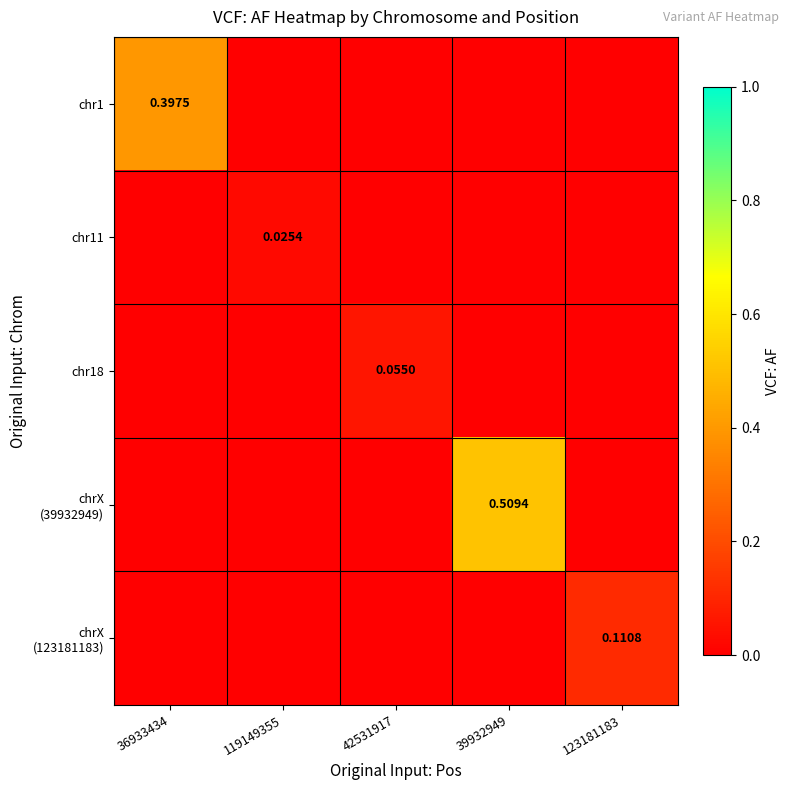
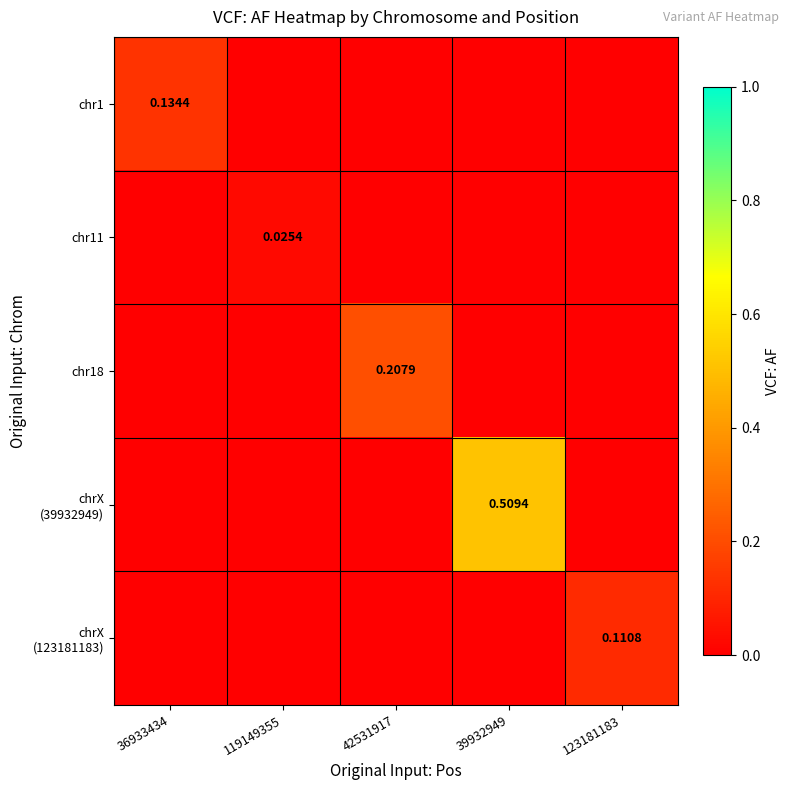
  {
    "chr1": {
-     "36933434": 0.3975
+     "36933434": 0.1344
    },
    "chr11": {
      "119149355": 0.0254
    },
    "chr18": {
-     "42531917": 0.0550
+     "42531917": 0.2079
    },
    "chrX (39932949)": {
      "39932949": 0.5094
    },
    "chrX (123181183)": {
      "123181183": 0.1108
    }
  }
